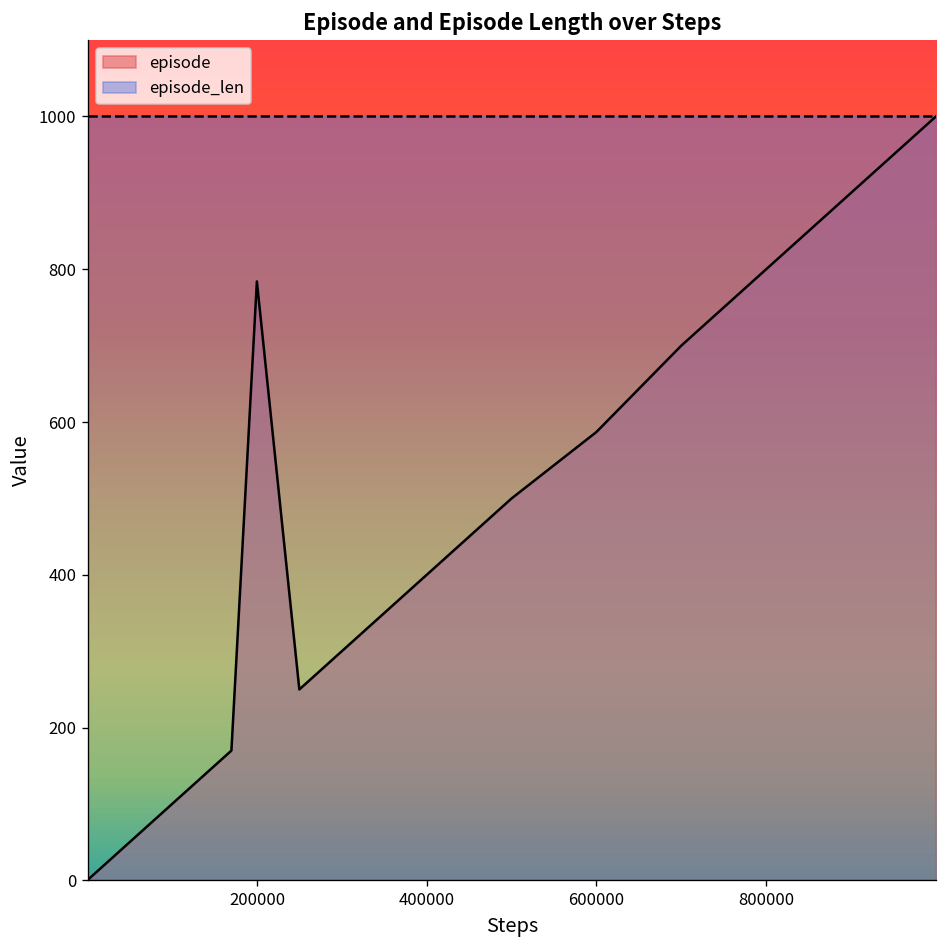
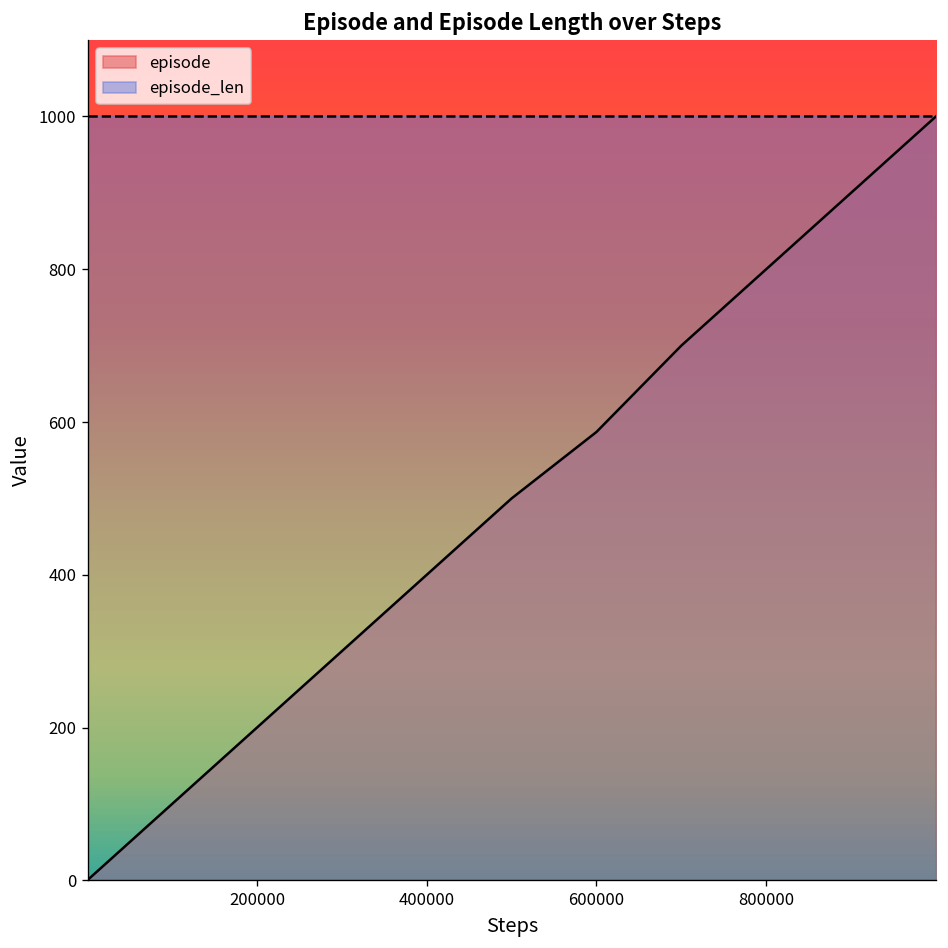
  {
    "episode": {
-     "200000": 780,
+     "200000": 200,
      "400000": 400,
      "600000": 590
    },
    "episode_len": {
      "200000": 1000,
      "400000": 1000,
      "600000": 1000
    }
  }
